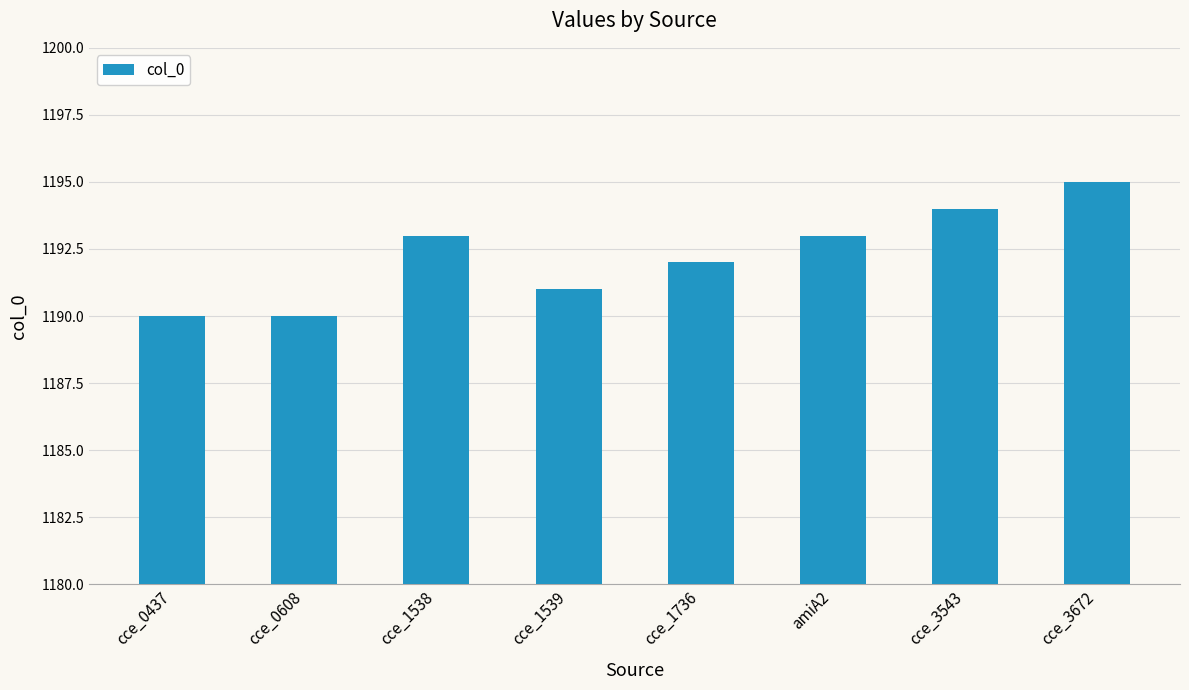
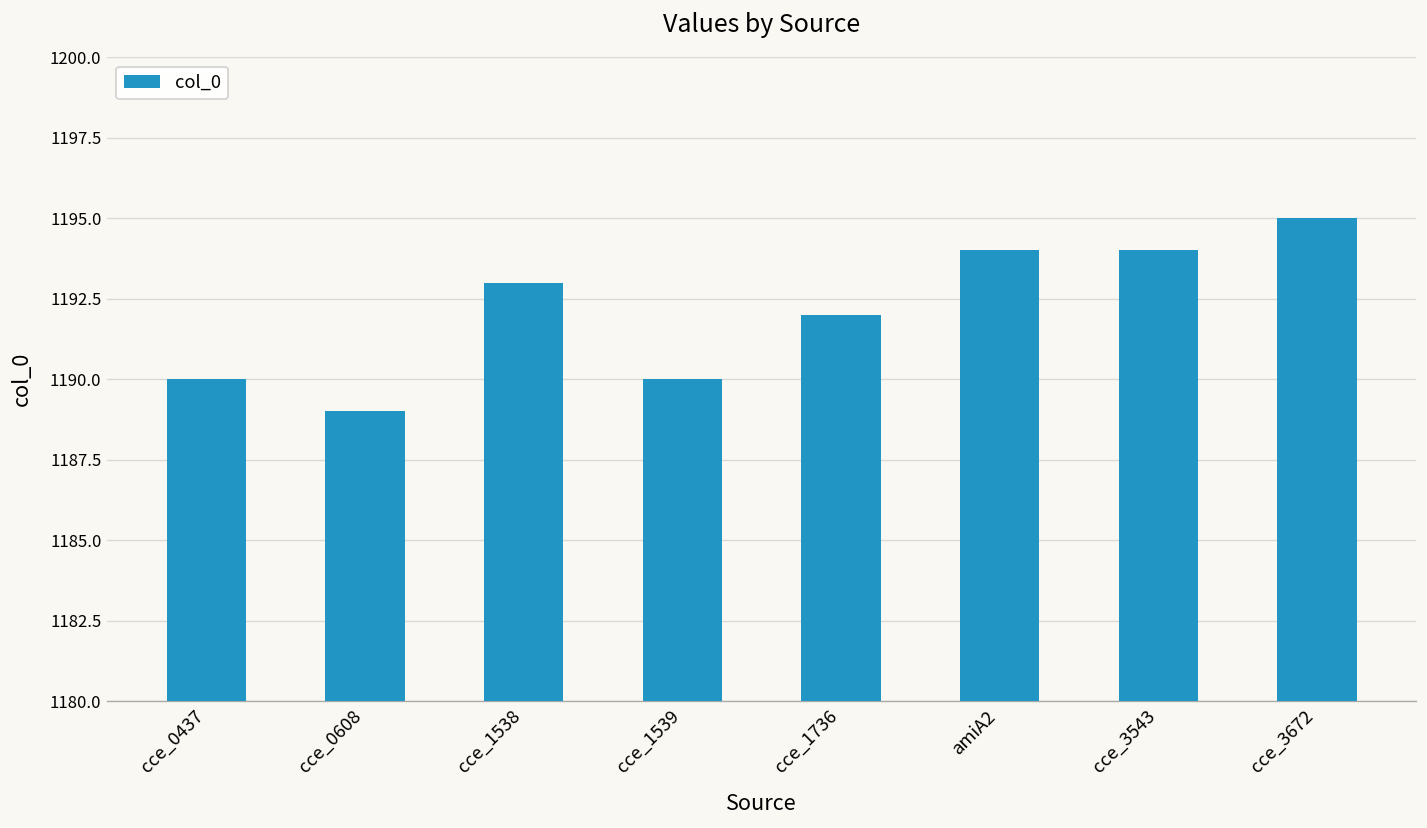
  {
    "cce_0437": 1190,
-   "cce_0608": 1190,
+   "cce_0608": 1189,
    "cce_1538": 1193,
-   "cce_1539": 1191,
+   "cce_1539": 1190,
    "cce_1736": 1192,
-   "amiA2": 1193,
+   "amiA2": 1194,
    "cce_3543": 1194,
    "cce_3672": 1195
  }
